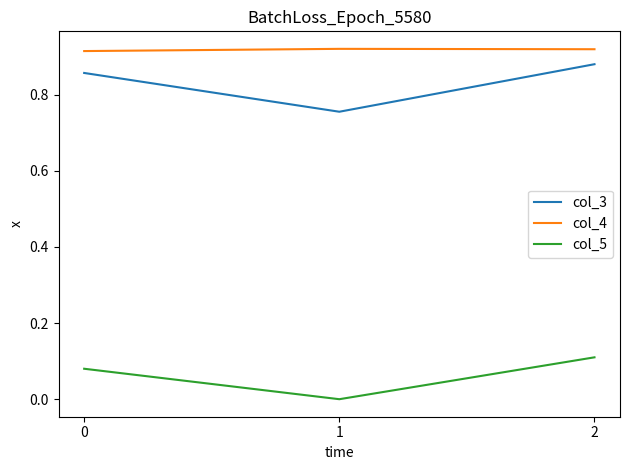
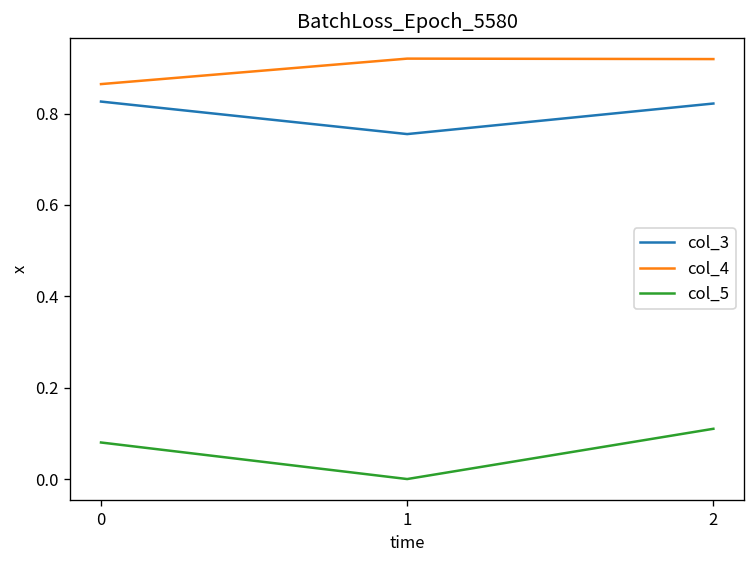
  {
    "col_3": {
-     "0": 0.86,
+     "0": 0.83,
      "1": 0.75,
-     "2": 0.88
+     "2": 0.82
    },
    "col_4": {
-     "0": 0.91,
+     "0": 0.86,
      "1": 0.92,
      "2": 0.92
    },
    "col_5": {
      "0": 0.08,
      "1": 0.00,
      "2": 0.11
    }
  }
